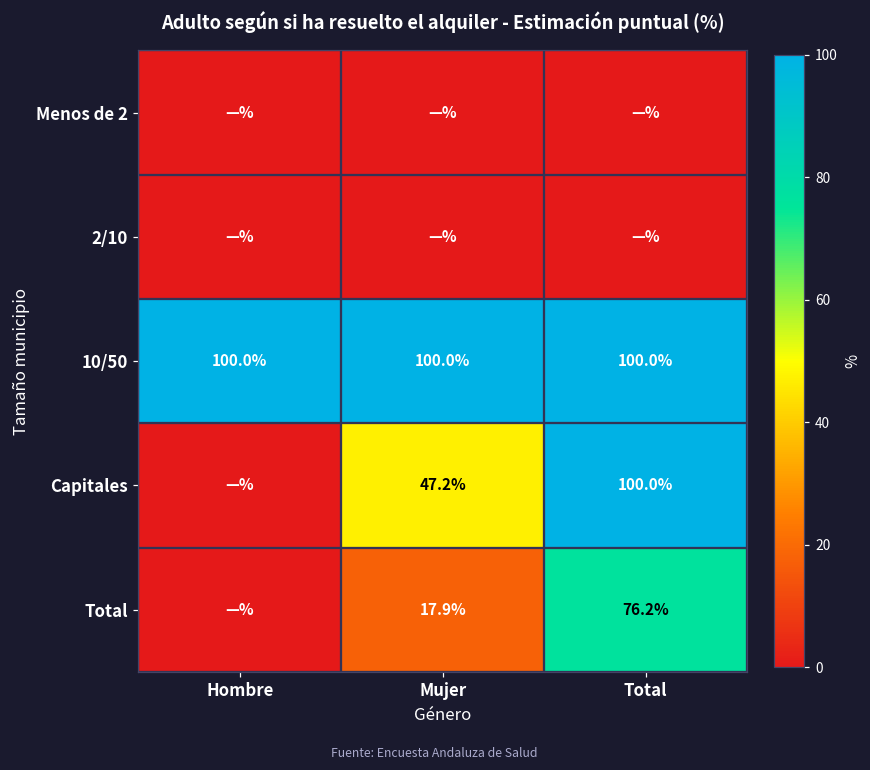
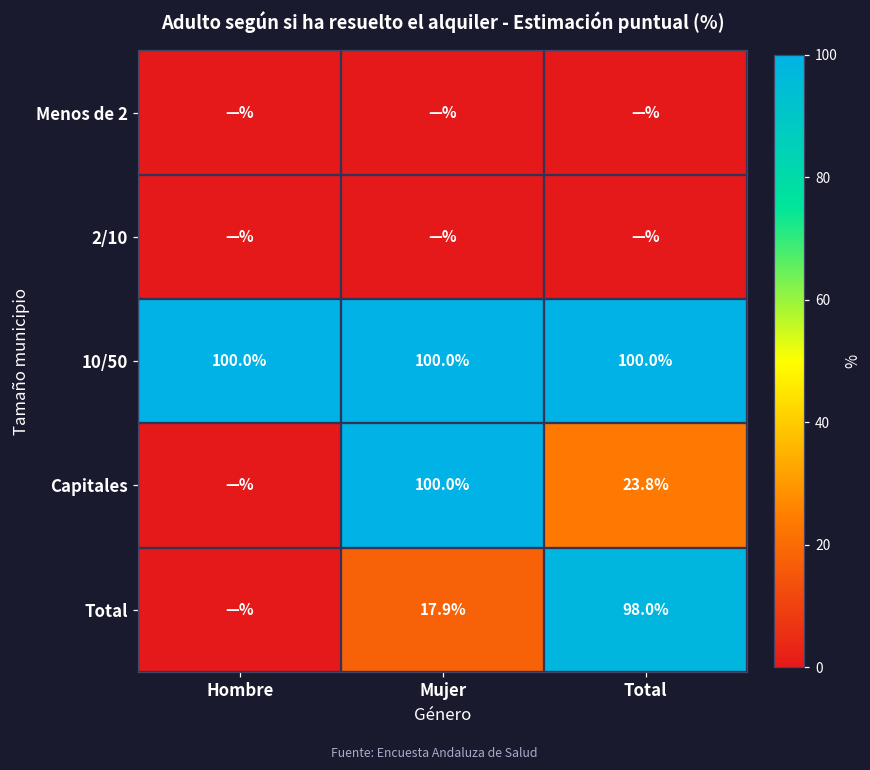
  {
    "10/50": {
      "Hombre": "100.0%",
      "Mujer": "100.0%",
      "Total": "100.0%"
    },
    "Capitales": {
-     "Mujer": "47.2%",
-     "Total": "100.0%"
+     "Mujer": "100.0%",
+     "Total": "23.8%"
    },
    "Total": {
      "Mujer": "17.9%",
-     "Total": "76.2%"
+     "Total": "98.0%"
    }
  }
